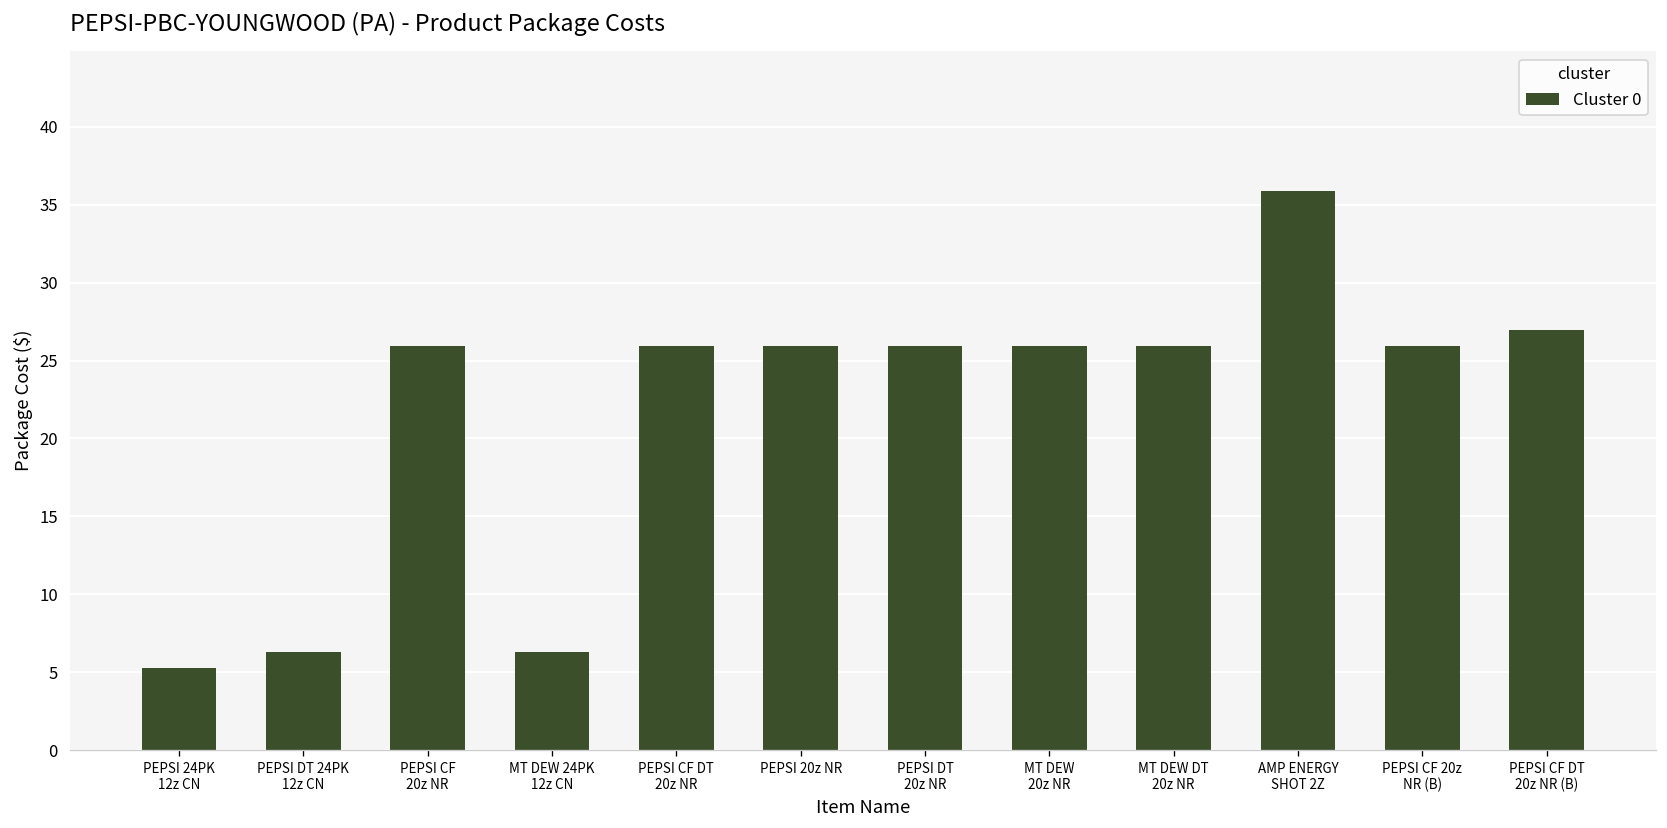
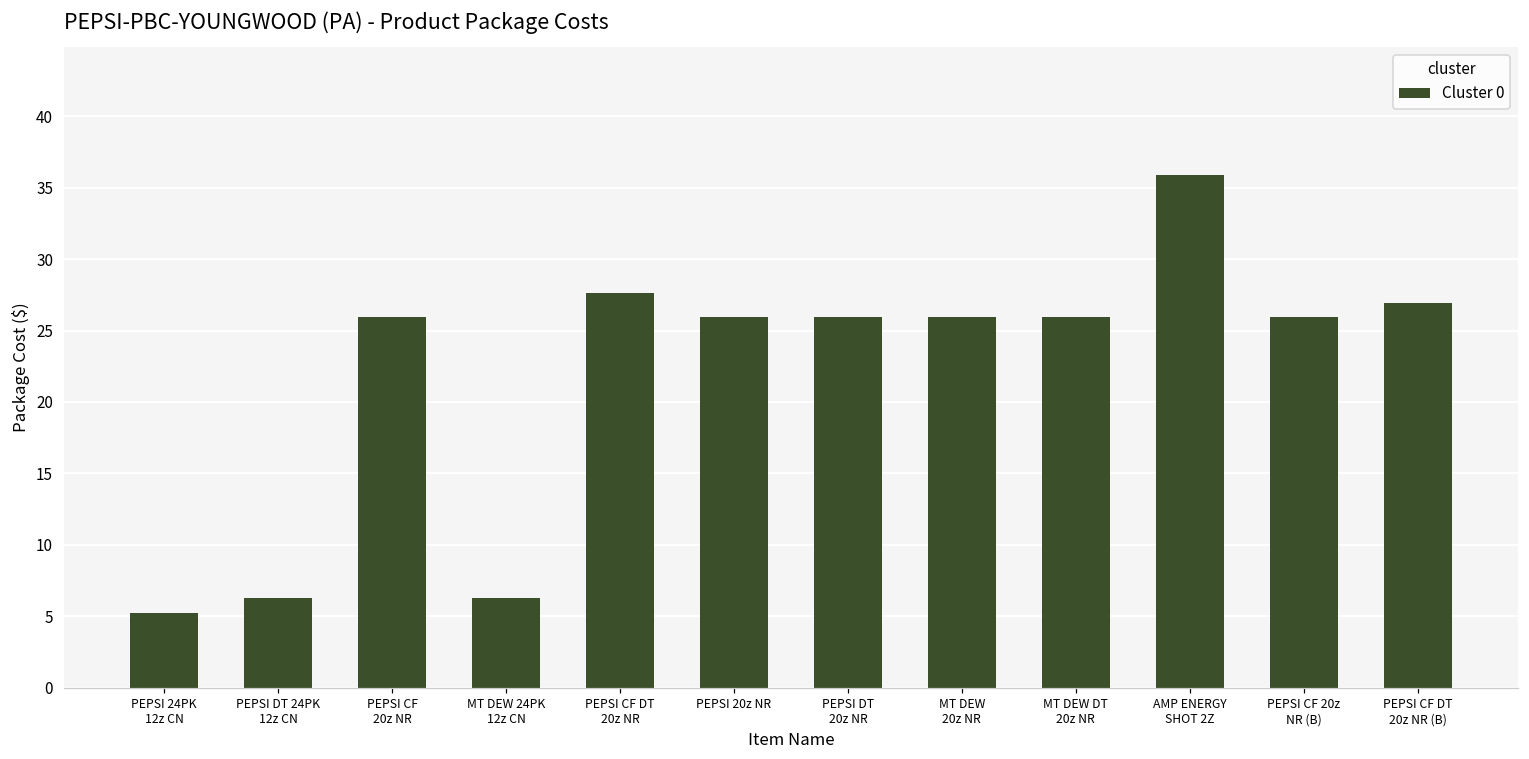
  {
    "PEPSI 24PK 12z CN": 5.3,
    "PEPSI DT 24PK 12z CN": 6.3,
    "PEPSI CF 20z NR": 26.0,
    "MT DEW 24PK 12z CN": 6.3,
-   "PEPSI CF DT 20z NR": 26.0,
+   "PEPSI CF DT 20z NR": 27.6,
    "PEPSI 20z NR": 26.0,
    "PEPSI DT 20z NR": 26.0,
    "MT DEW 20z NR": 26.0,
    "MT DEW DT 20z NR": 26.0,
    "AMP ENERGY SHOT 2Z": 35.9,
    "PEPSI CF 20z NR (B)": 26.0,
    "PEPSI CF DT 20z NR (B)": 27.0
  }
